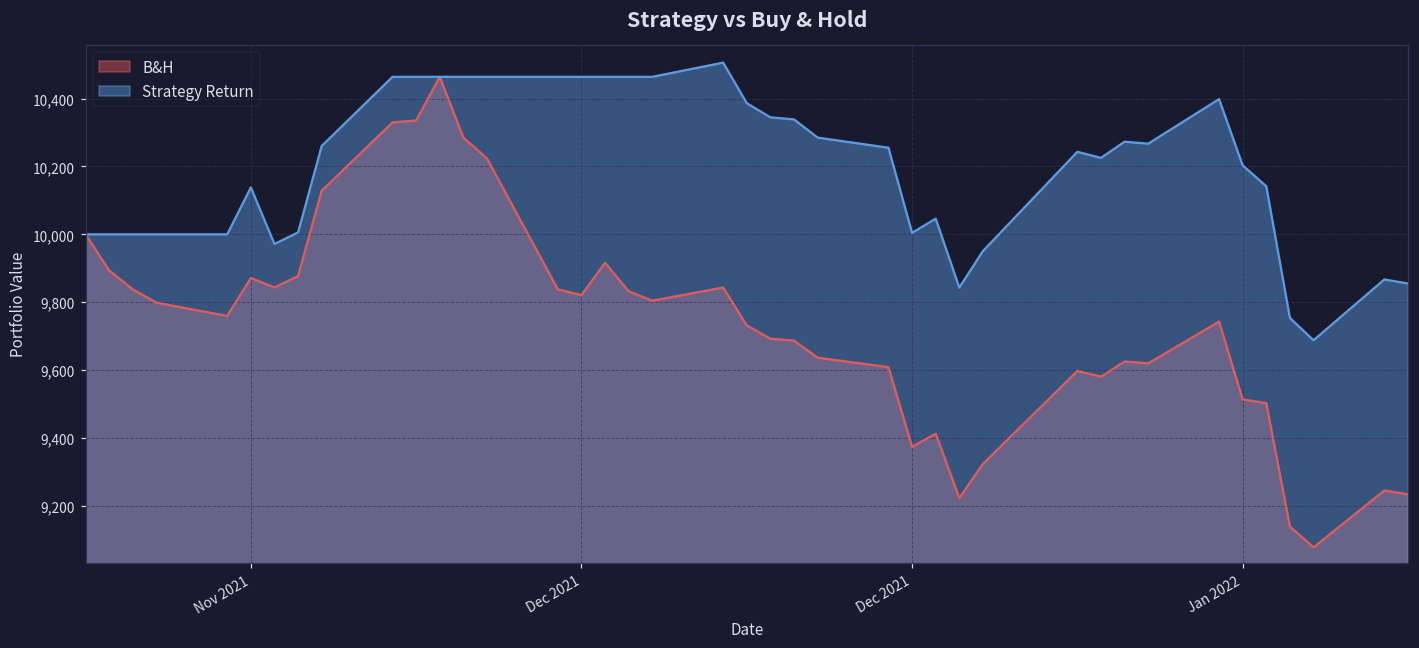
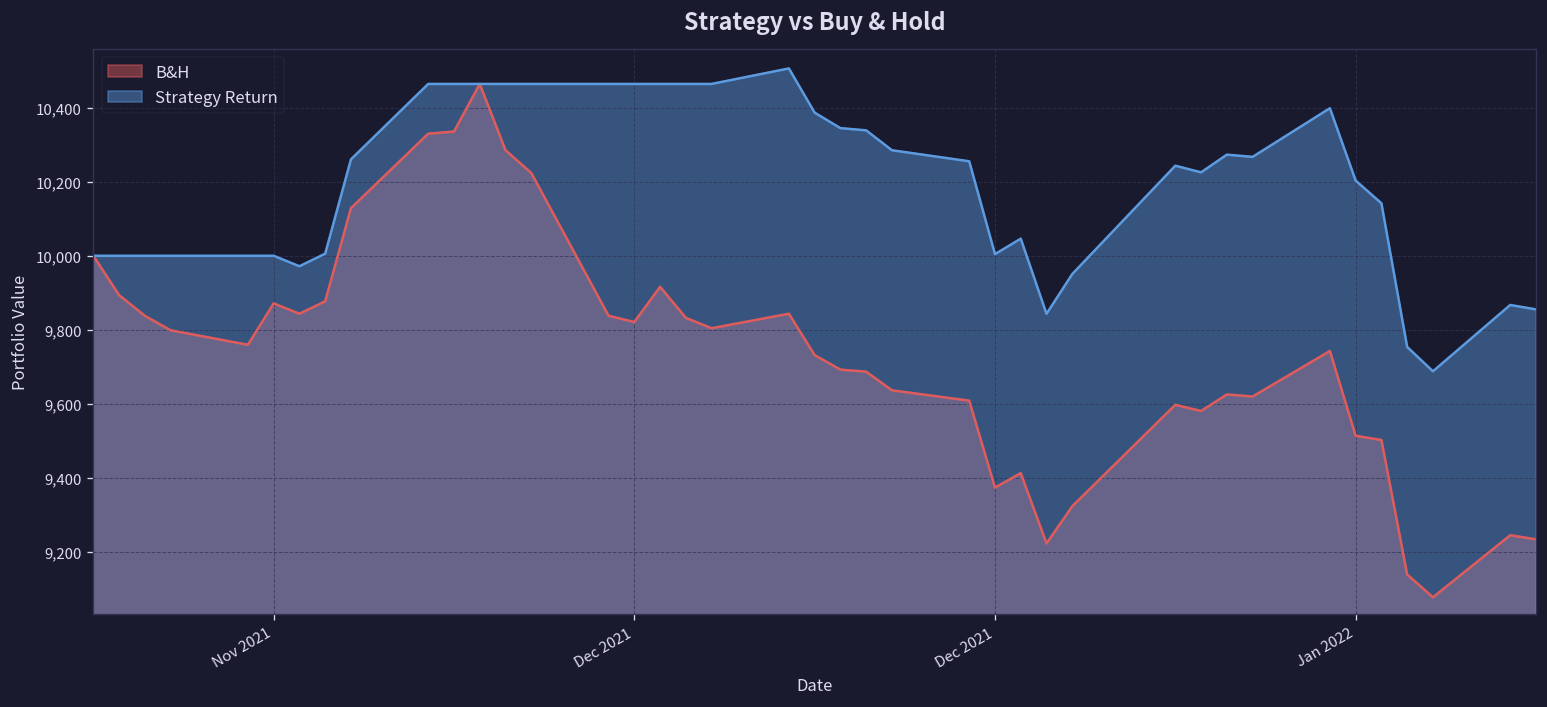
  {
    "B&H": {
      "Nov 2021": "9,870",
      "Jan 2022": "9,510"
    },
    "Strategy Return": {
-     "Nov 2021": "10,140",
+     "Nov 2021": "10,000",
      "Jan 2022": "10,200"
    }
  }
